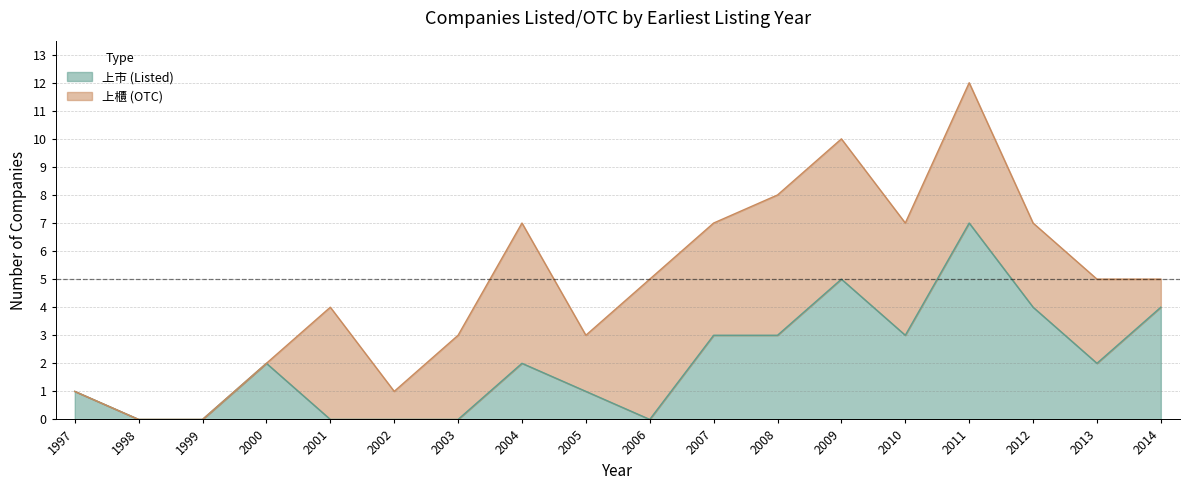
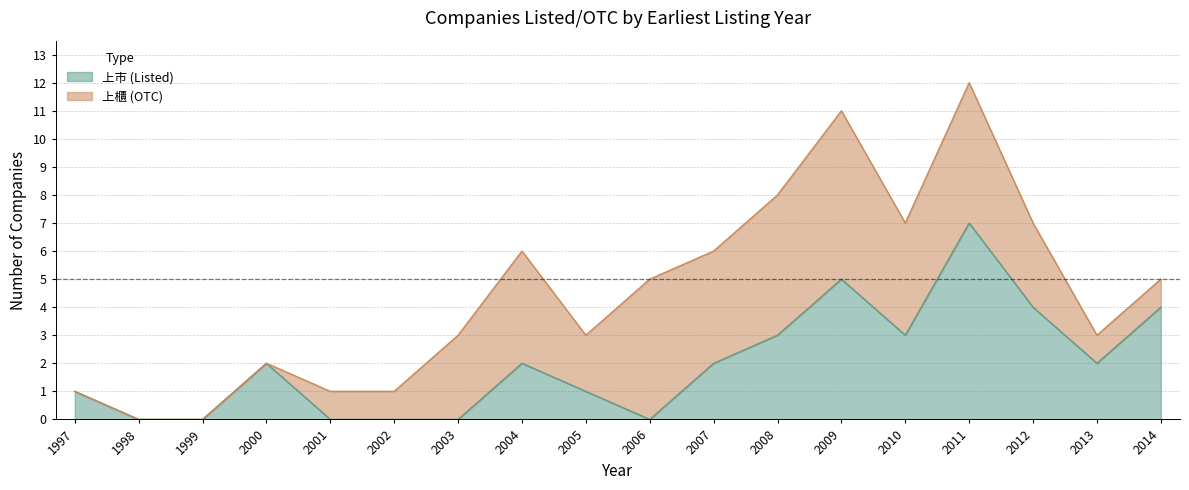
  {
    "上市 (Listed)": {
      "2001": 0,
      "2002": 0,
      "2003": 0,
      "2004": 2,
      "2005": 1,
      "2006": 0,
-     "2007": 3,
+     "2007": 2,
      "2008": 3,
      "2009": 5,
      "2010": 3,
      "2011": 7,
      "2012": 4,
      "2013": 2,
      "2014": 4
    },
    "上櫃 (OTC)": {
-     "2001": 4,
+     "2001": 1,
      "2002": 1,
      "2003": 3,
-     "2004": 5,
+     "2004": 4,
      "2005": 2,
      "2006": 5,
      "2007": 4,
      "2008": 5,
-     "2009": 5,
+     "2009": 6,
      "2010": 4,
      "2011": 5,
      "2012": 3,
-     "2013": 3,
+     "2013": 1,
      "2014": 1
    }
  }
